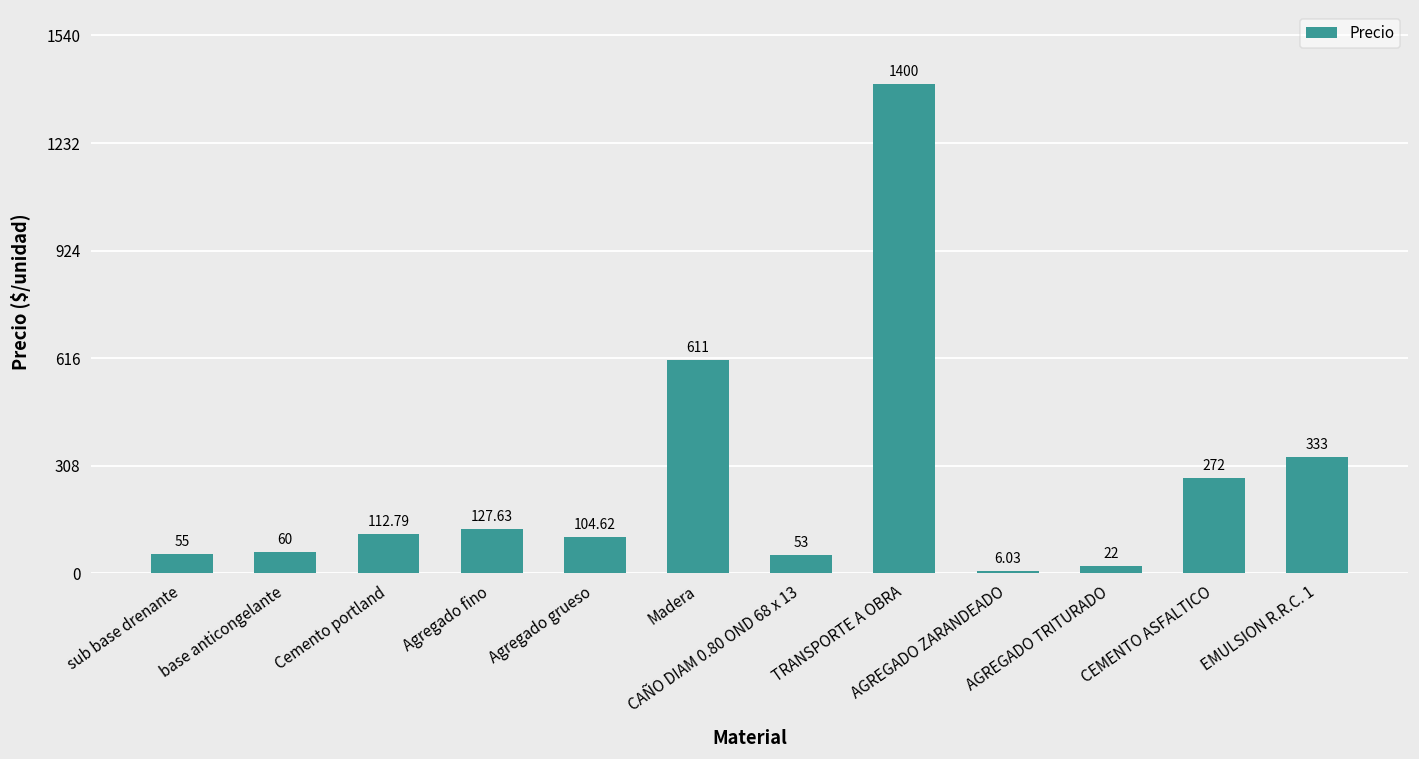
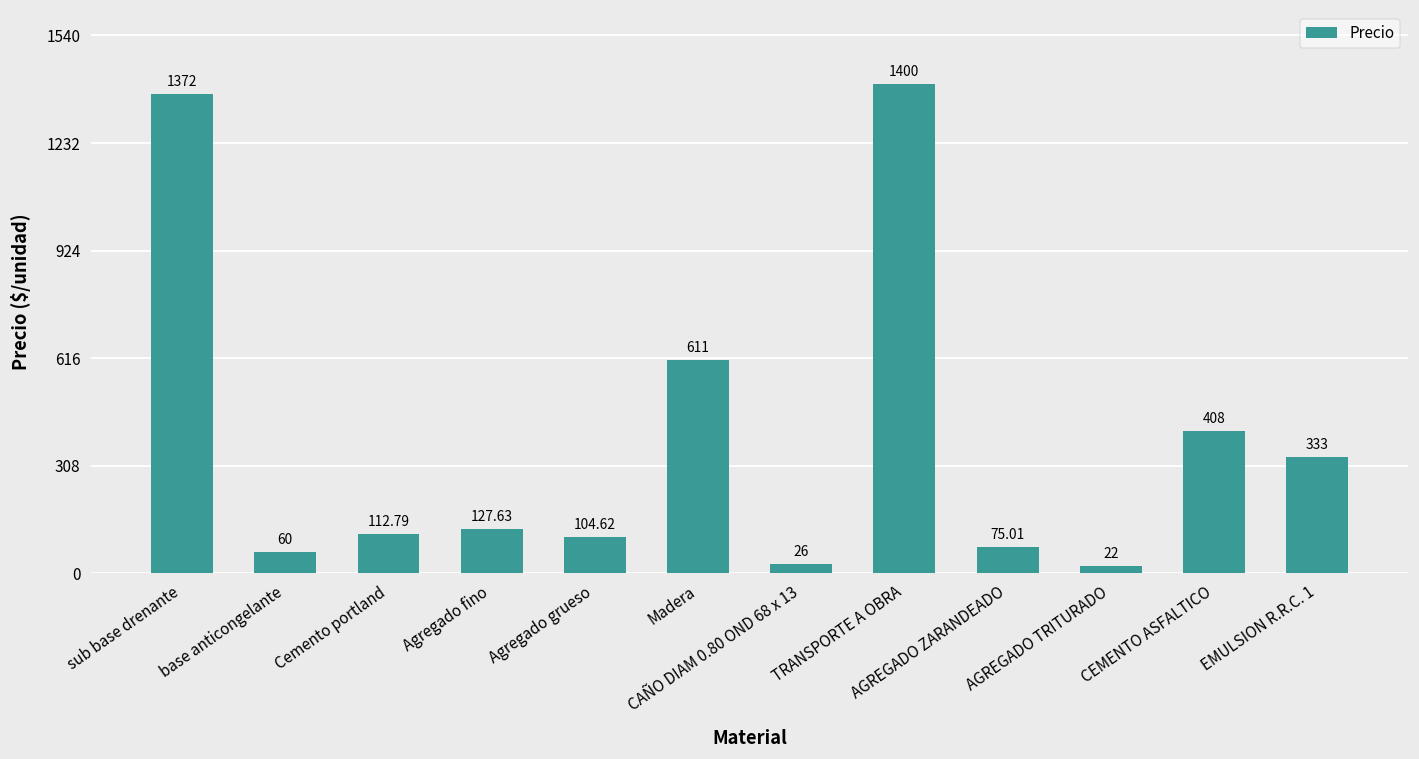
  {
-   "sub base drenante": 55,
+   "sub base drenante": 1372,
    "base anticongelante": 60,
    "Cemento portland": 112.79,
    "Agregado fino": 127.63,
    "Agregado grueso": 104.62,
    "Madera": 611,
-   "CAÑO DIAM 0.80 OND 68 x 13": 53,
+   "CAÑO DIAM 0.80 OND 68 x 13": 26,
    "TRANSPORTE A OBRA": 1400,
-   "AGREGADO ZARANDEADO": 6.03,
+   "AGREGADO ZARANDEADO": 75.01,
    "AGREGADO TRITURADO": 22,
-   "CEMENTO ASFALTICO": 272,
+   "CEMENTO ASFALTICO": 408,
    "EMULSION R.R.C. 1": 333
  }
